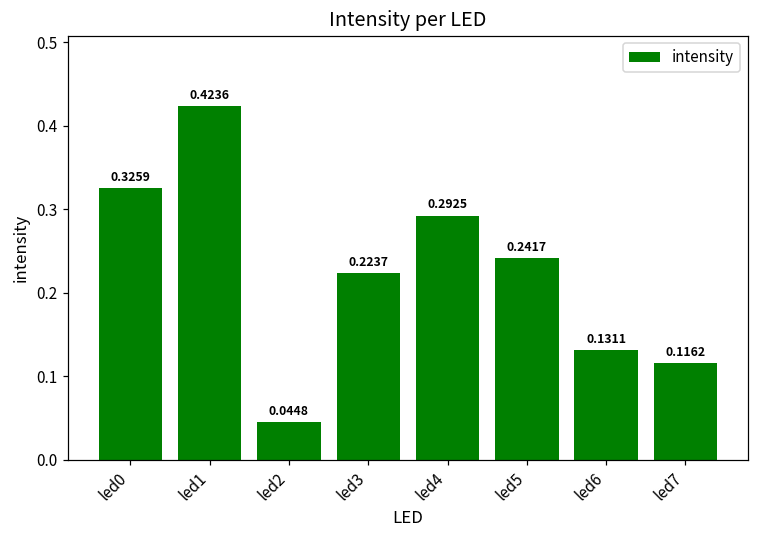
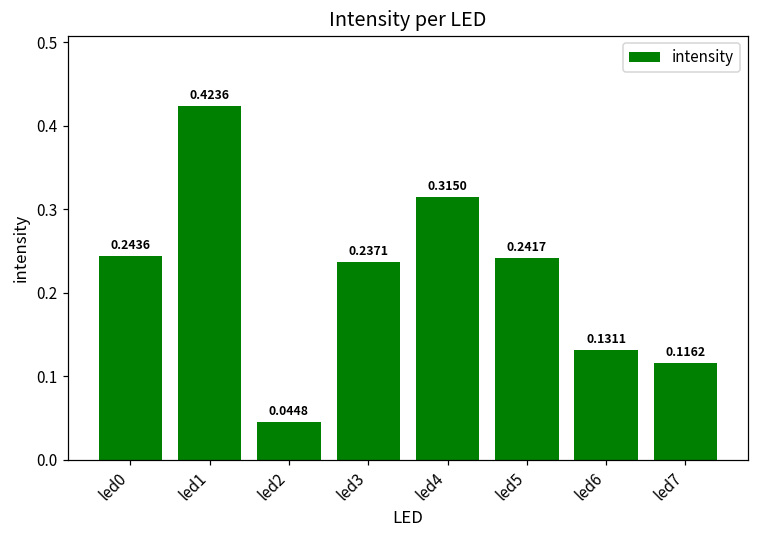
  {
-   "led0": 0.3259,
+   "led0": 0.2436,
    "led1": 0.4236,
    "led2": 0.0448,
-   "led3": 0.2237,
-   "led4": 0.2925,
+   "led3": 0.2371,
+   "led4": 0.3150,
    "led5": 0.2417,
    "led6": 0.1311,
    "led7": 0.1162
  }
